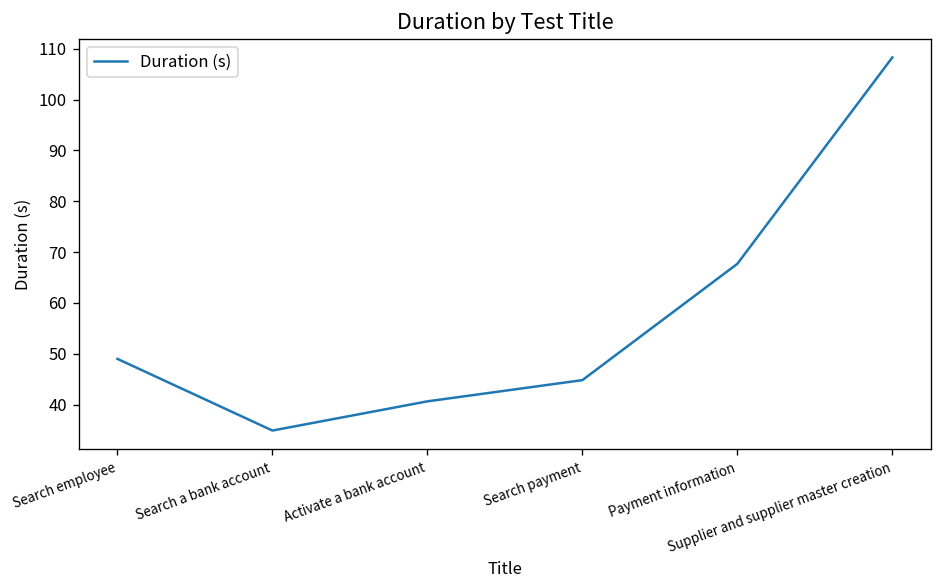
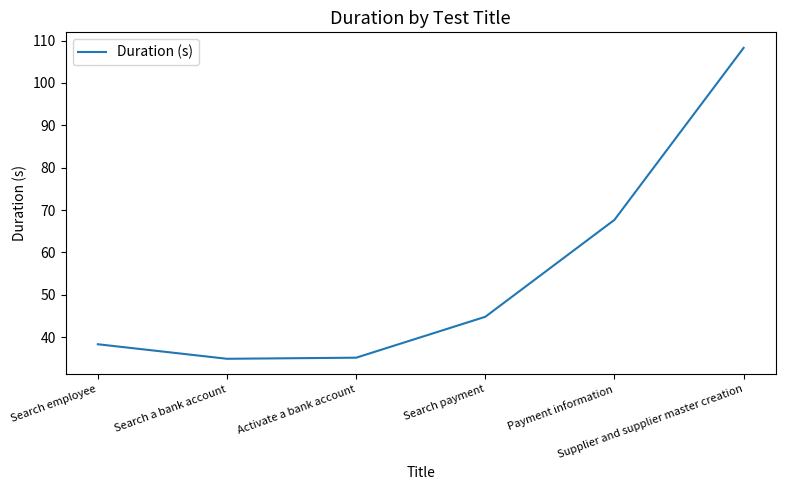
  {
-   "Search employee": 49,
+   "Search employee": 38,
    "Search a bank account": 35,
-   "Activate a bank account": 41,
+   "Activate a bank account": 35,
    "Search payment": 45,
    "Payment information": 68,
    "Supplier and supplier master creation": 108
  }
